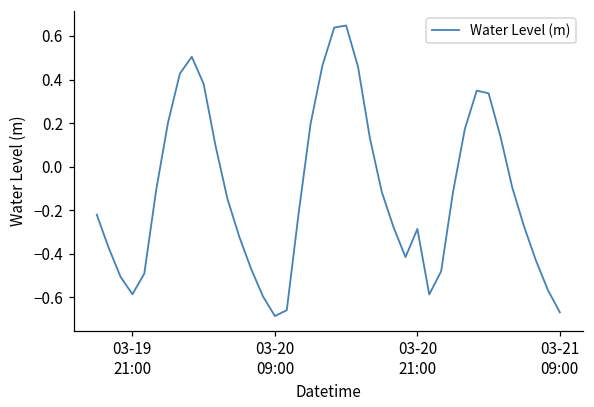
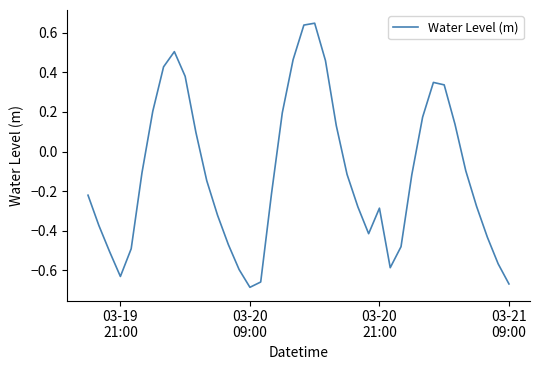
  {
-   "03-19 21:00": -0.59,
+   "03-19 21:00": -0.63,
    "03-20 09:00": -0.69,
    "03-20 21:00": -0.29,
    "03-21 09:00": -0.67
  }
